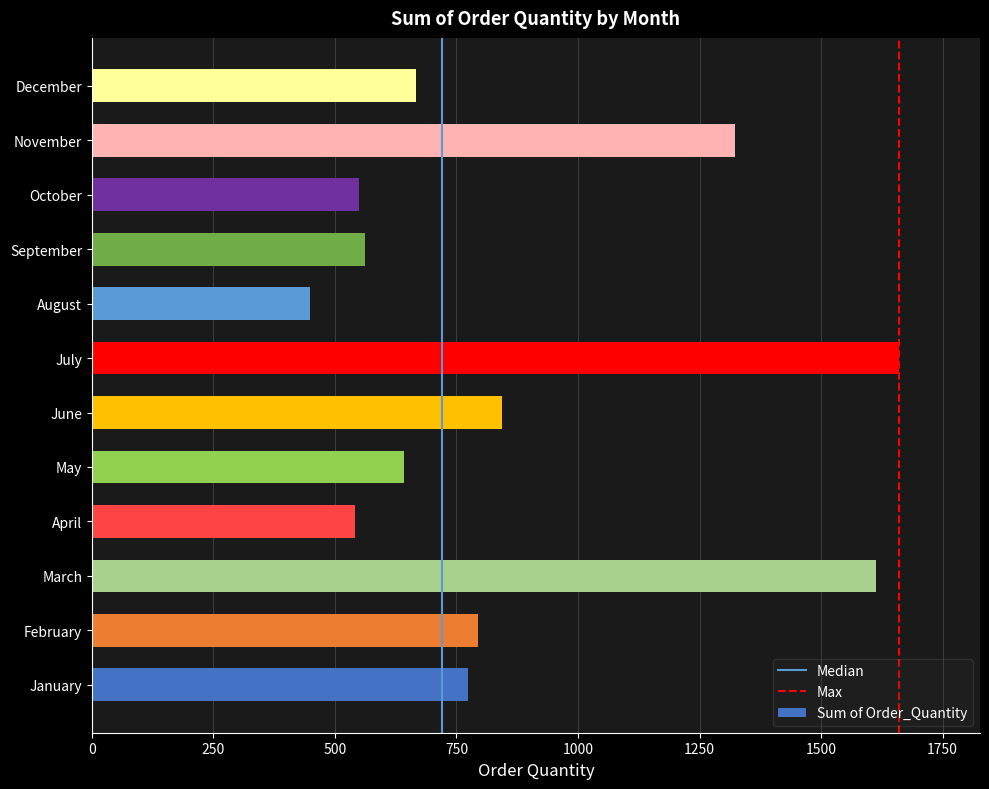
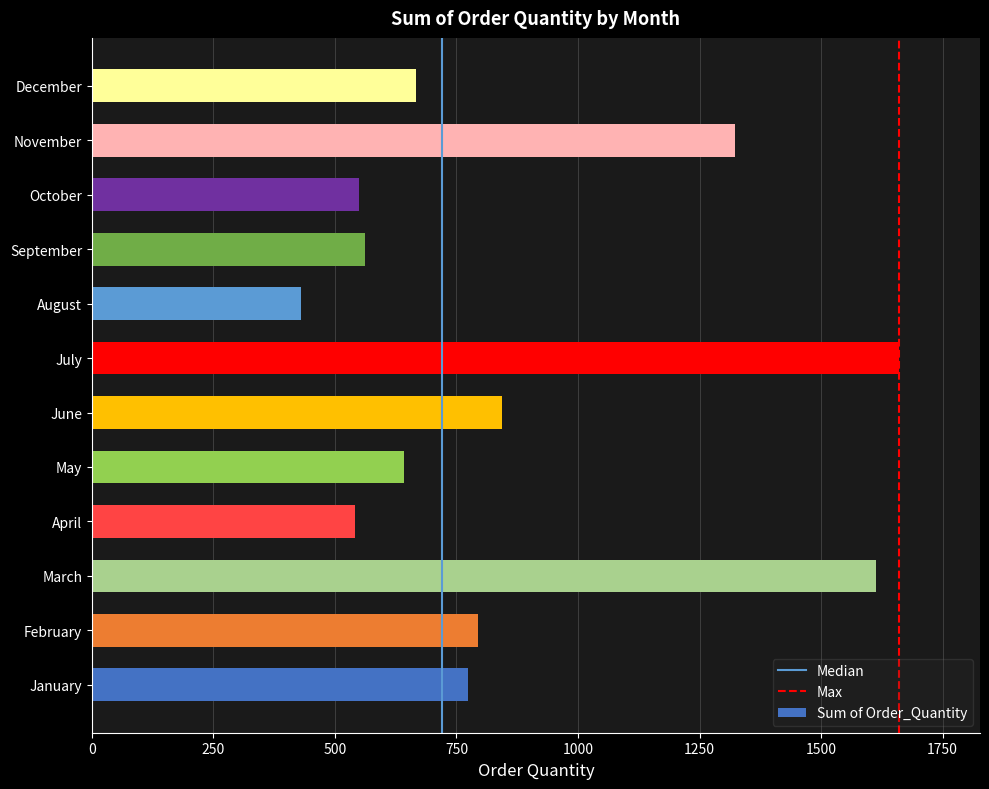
  {
    "December": 670,
    "November": 1320,
    "October": 550,
    "September": 560,
-   "August": 450,
+   "August": 430,
    "July": 1660,
    "June": 840,
    "May": 640,
    "April": 540,
    "March": 1610,
    "February": 790,
    "January": 770
  }
